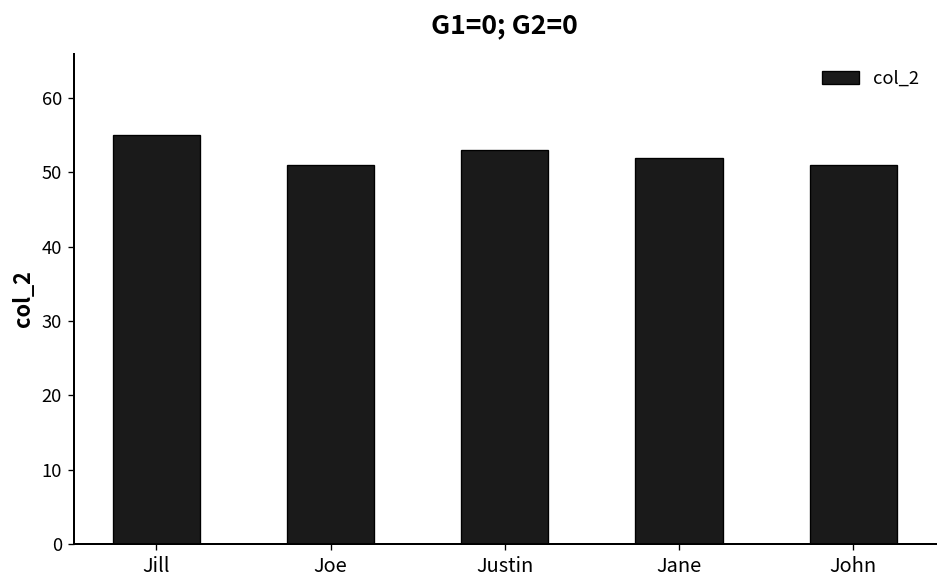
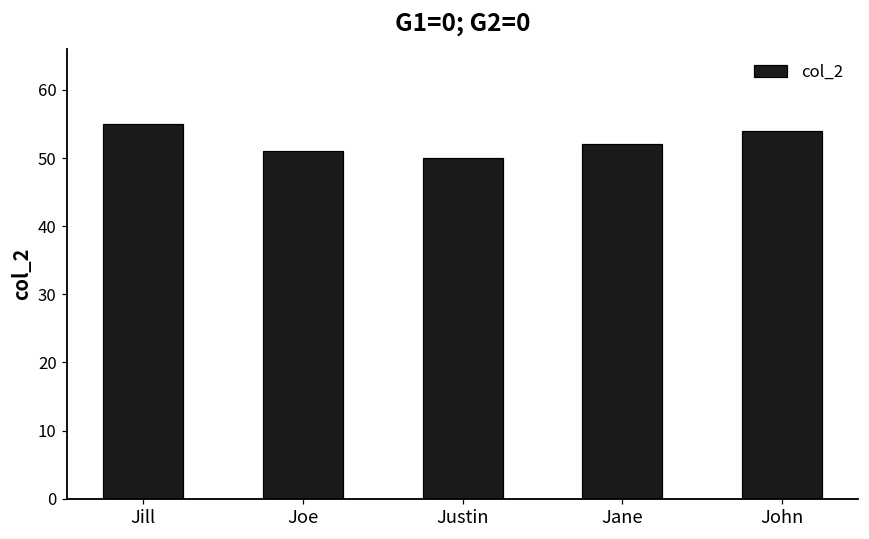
  {
    "Jill": 55,
    "Joe": 51,
-   "Justin": 53,
+   "Justin": 50,
    "Jane": 52,
-   "John": 51
+   "John": 54
  }
